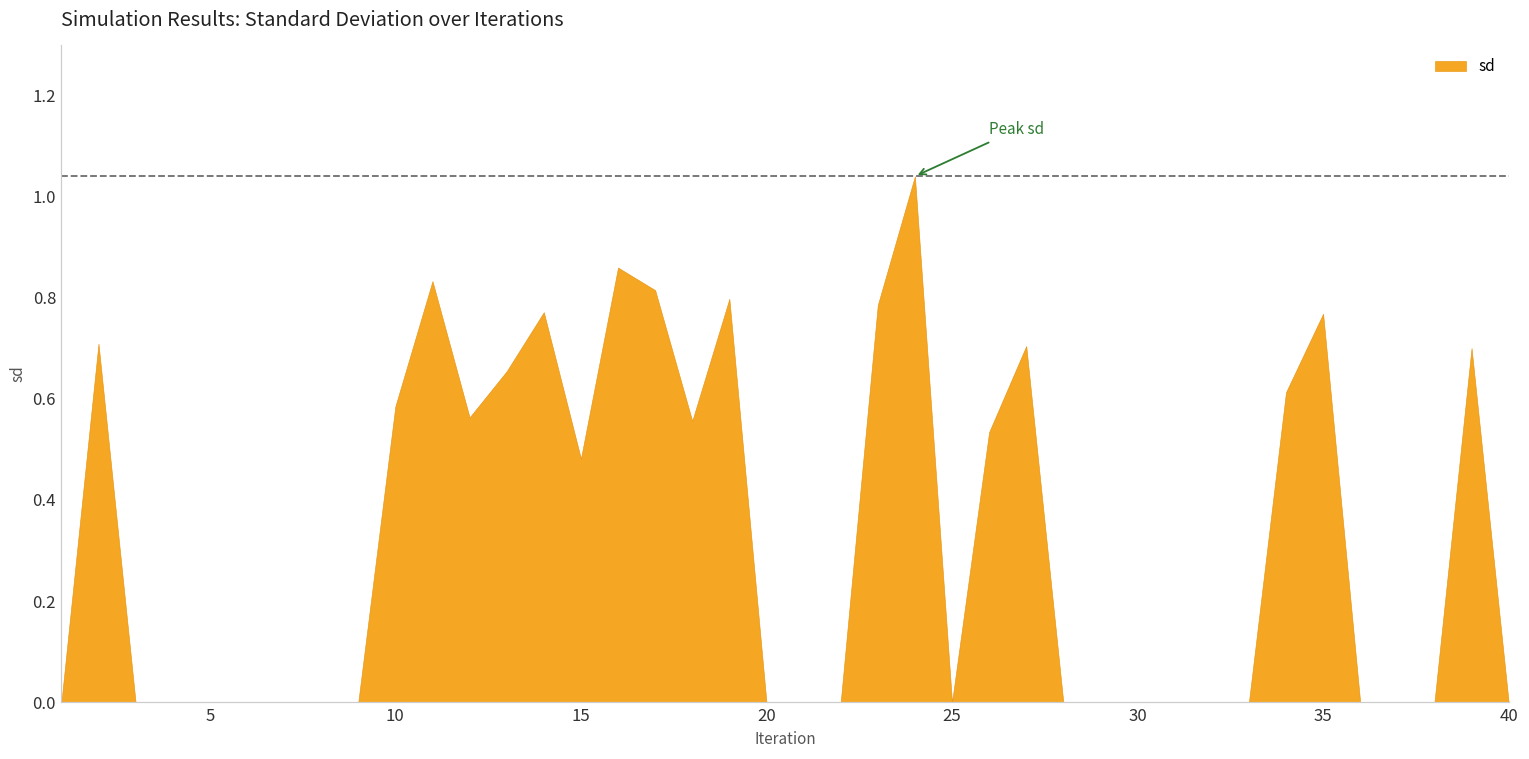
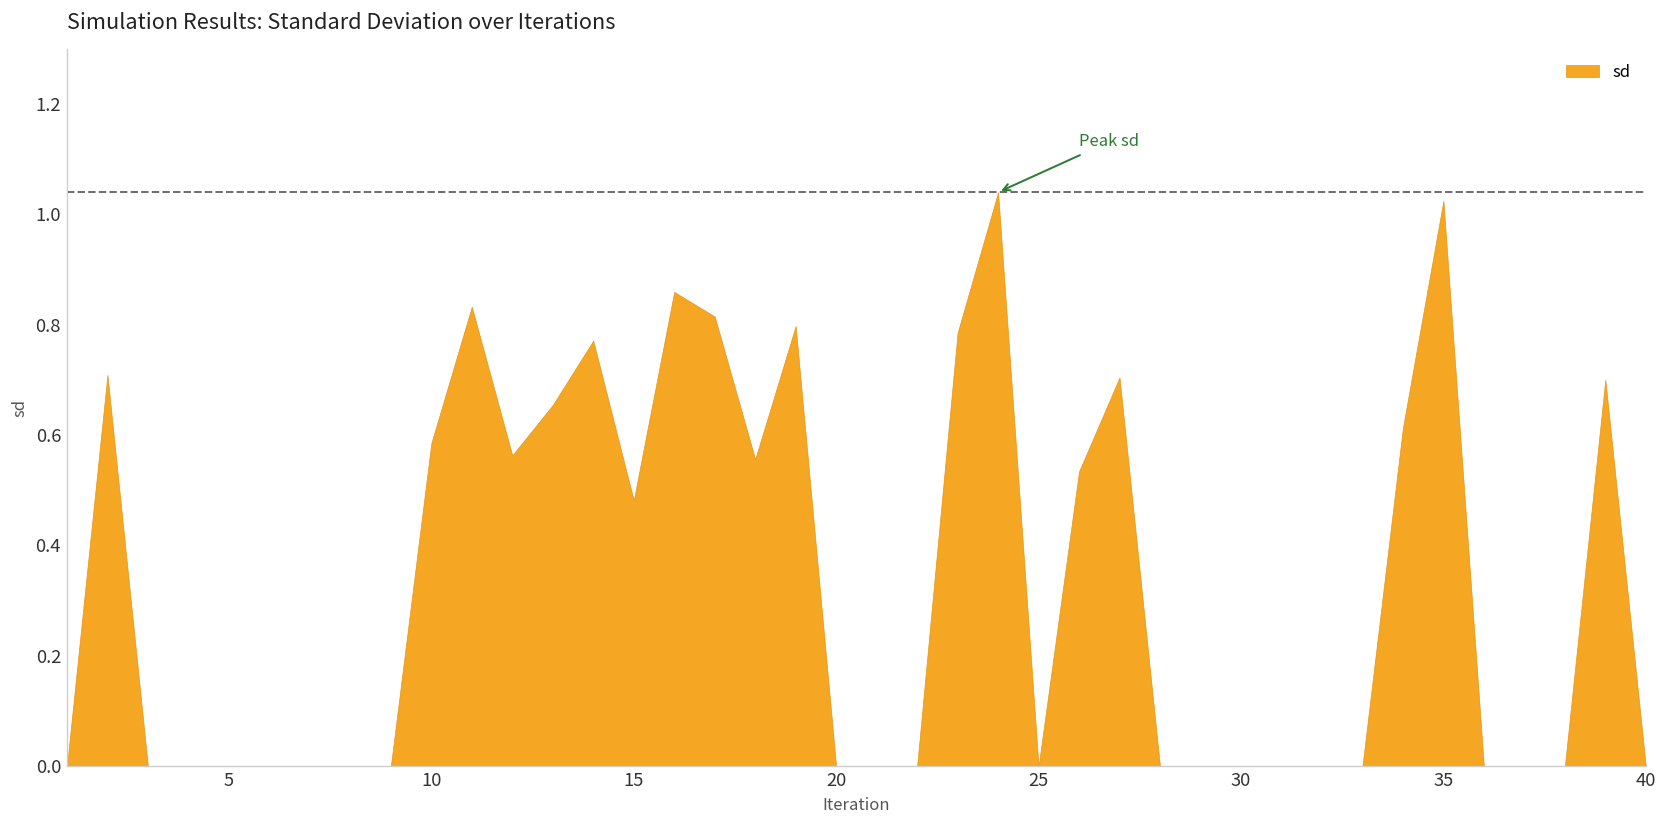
  {
    "5": 0.00,
    "10": 0.59,
    "15": 0.48,
    "25": 0.00,
    "30": 0.00,
-   "35": 0.77,
+   "35": 1.02,
    "40": 0.00
  }
